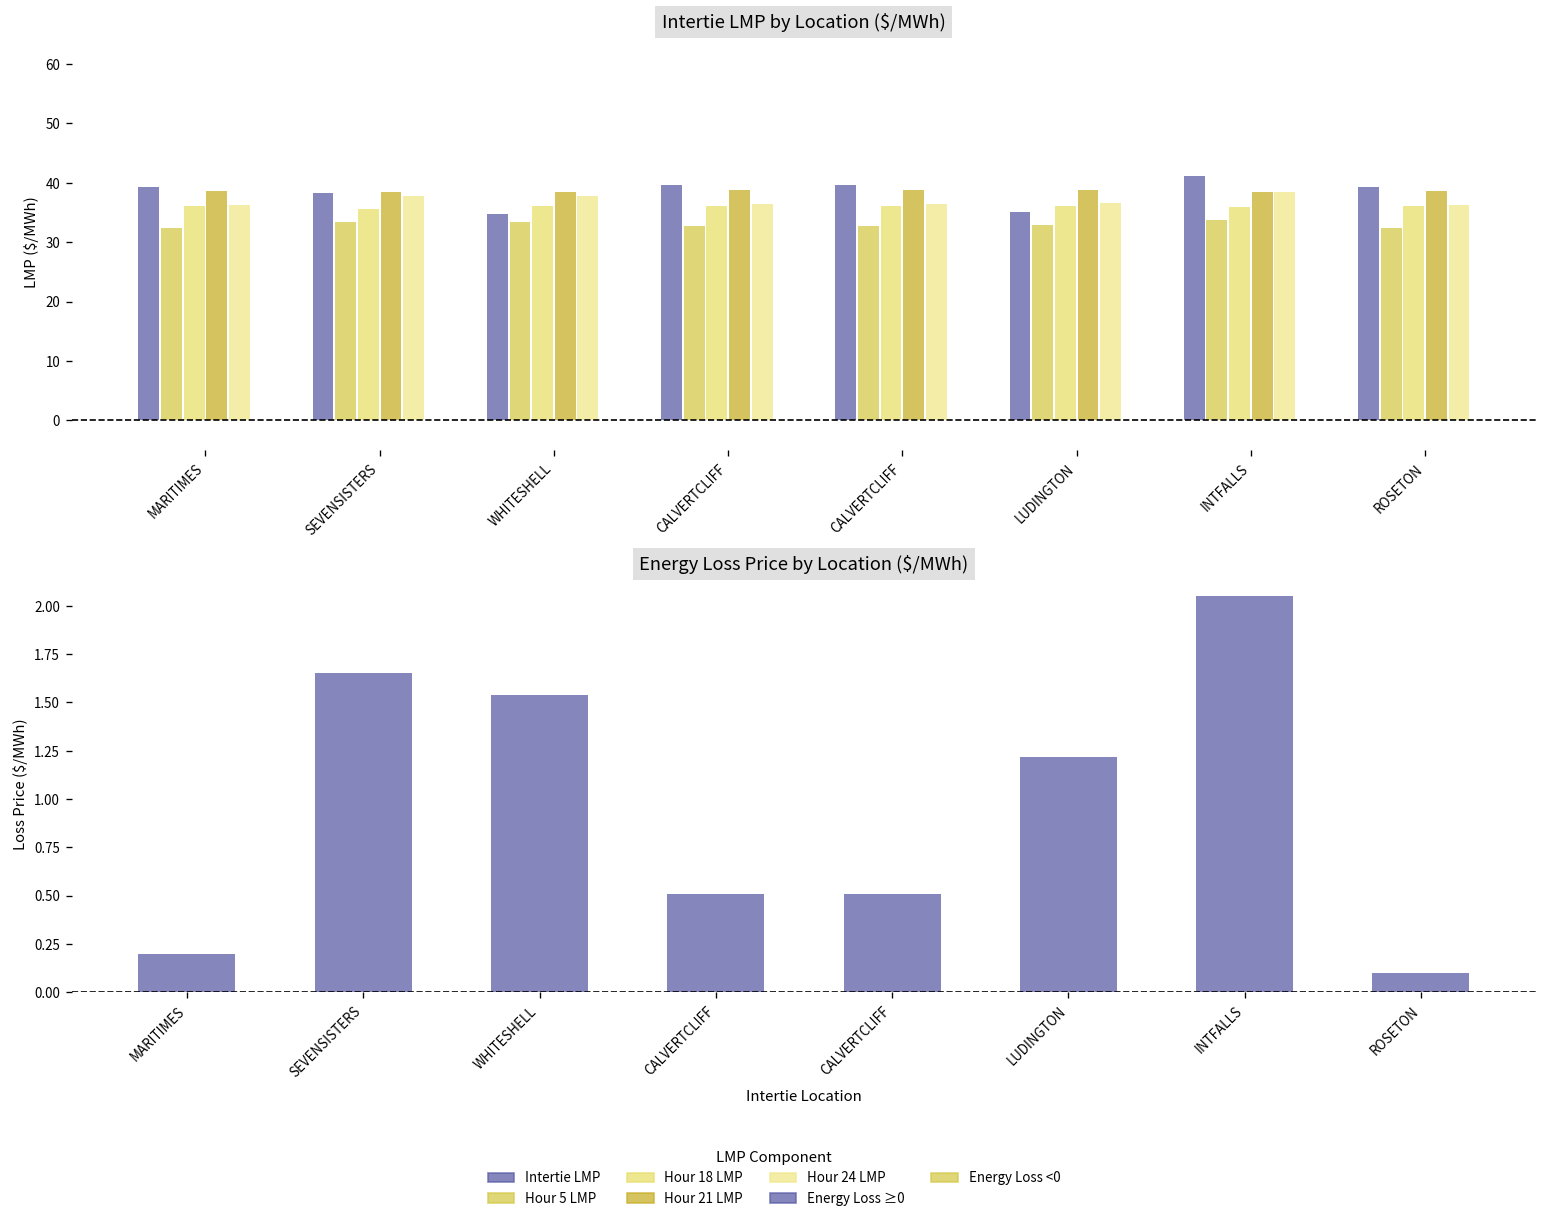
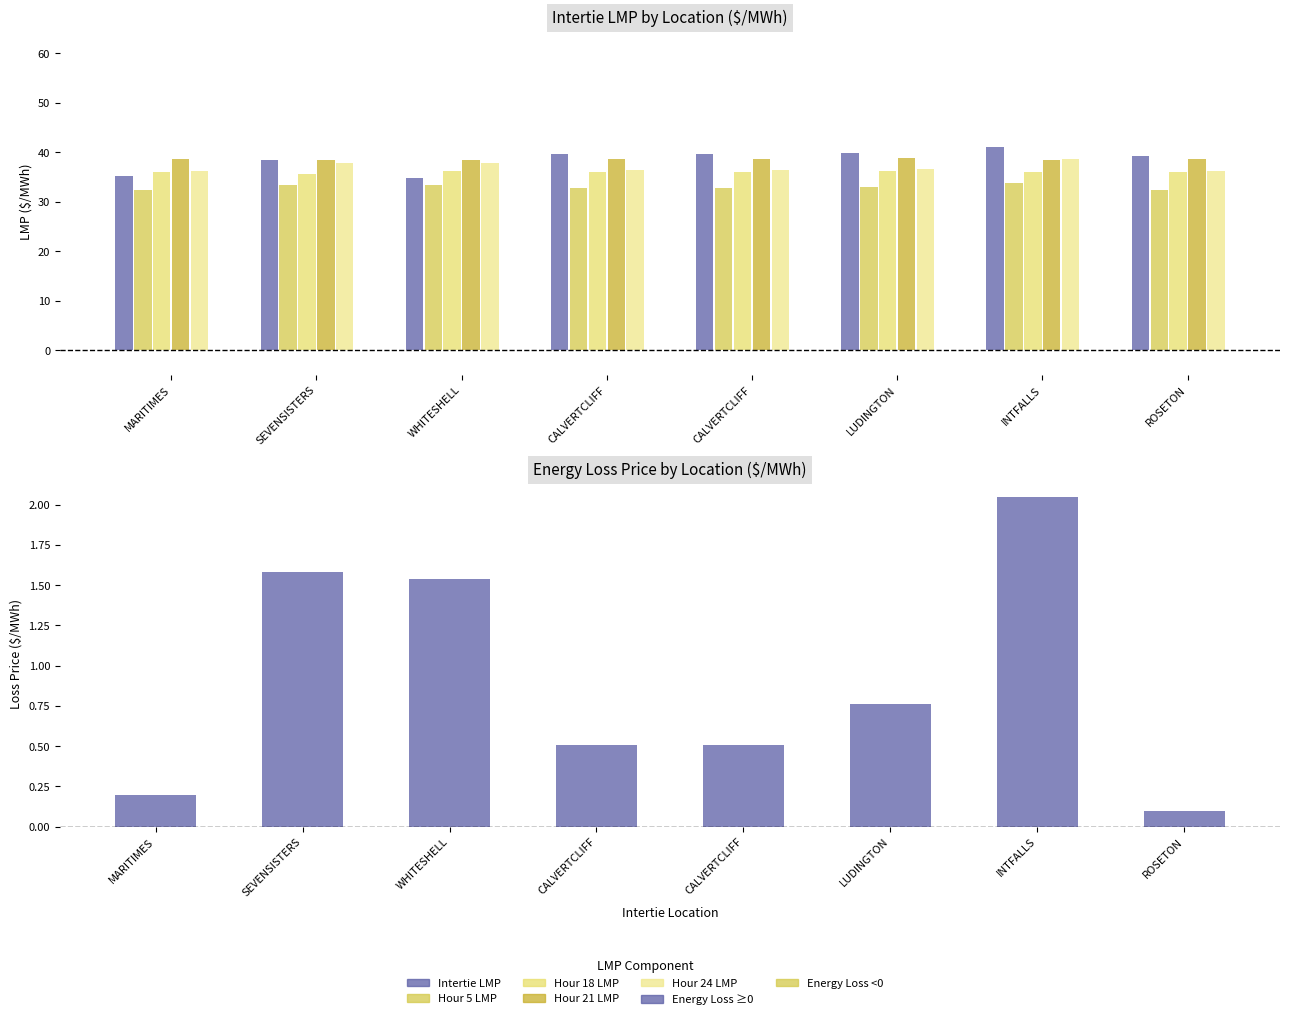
  {
    "Intertie LMP by Location ($/MWh)": {
      "Intertie LMP": {
-       "MARITIMES": 39,
+       "MARITIMES": 35,
        "SEVENSISTERS": 38,
        "WHITESHELL": 35,
-       "LUDINGTON": 35,
+       "LUDINGTON": 40,
        "INTFALLS": 41,
        "ROSETON": 39
      }
    },
    "Energy Loss Price by Location ($/MWh)": {
      "MARITIMES": 0.20,
-     "SEVENSISTERS": 1.65,
+     "SEVENSISTERS": 1.58,
      "WHITESHELL": 1.54,
-     "LUDINGTON": 1.22,
+     "LUDINGTON": 0.76,
      "INTFALLS": 2.05,
      "ROSETON": 0.10
    }
  }
